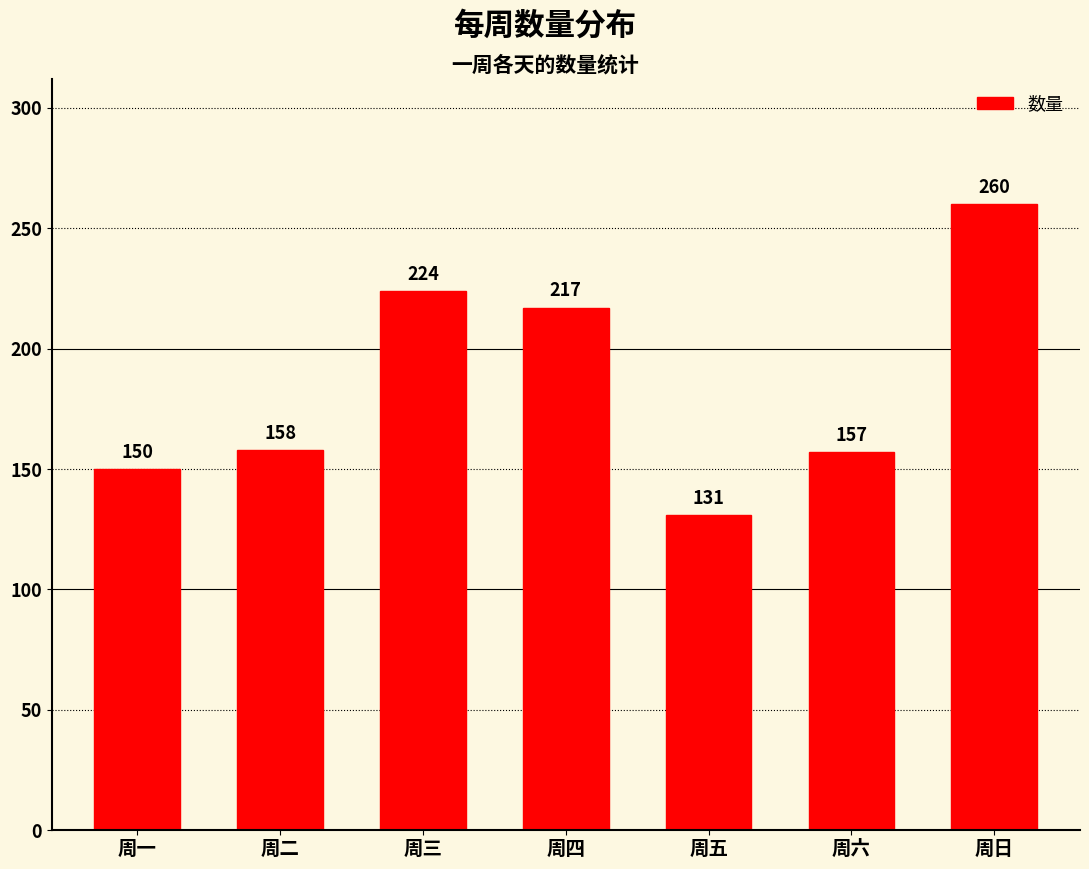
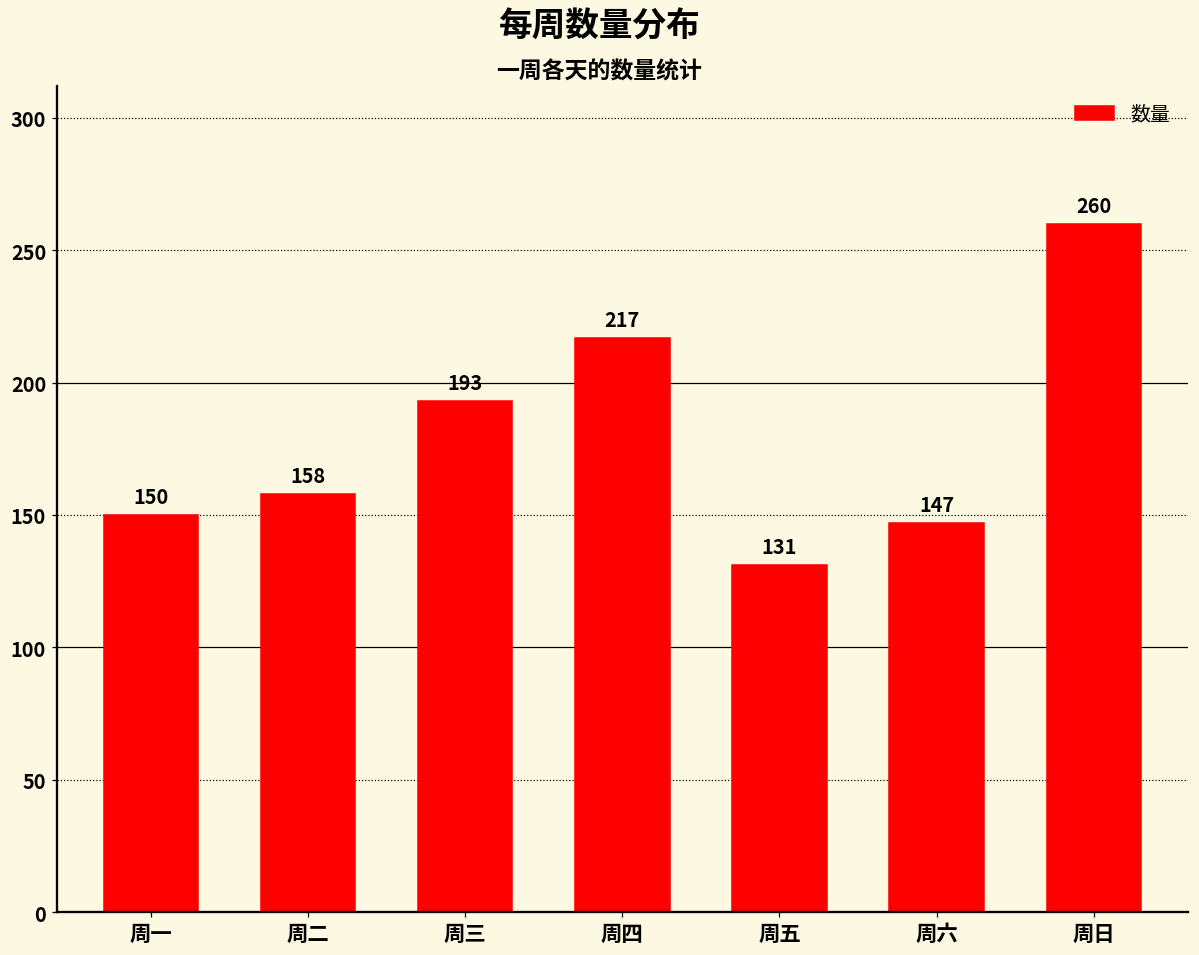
  {
    "周一": 150,
    "周二": 158,
-   "周三": 224,
+   "周三": 193,
    "周四": 217,
    "周五": 131,
-   "周六": 157,
+   "周六": 147,
    "周日": 260
  }
